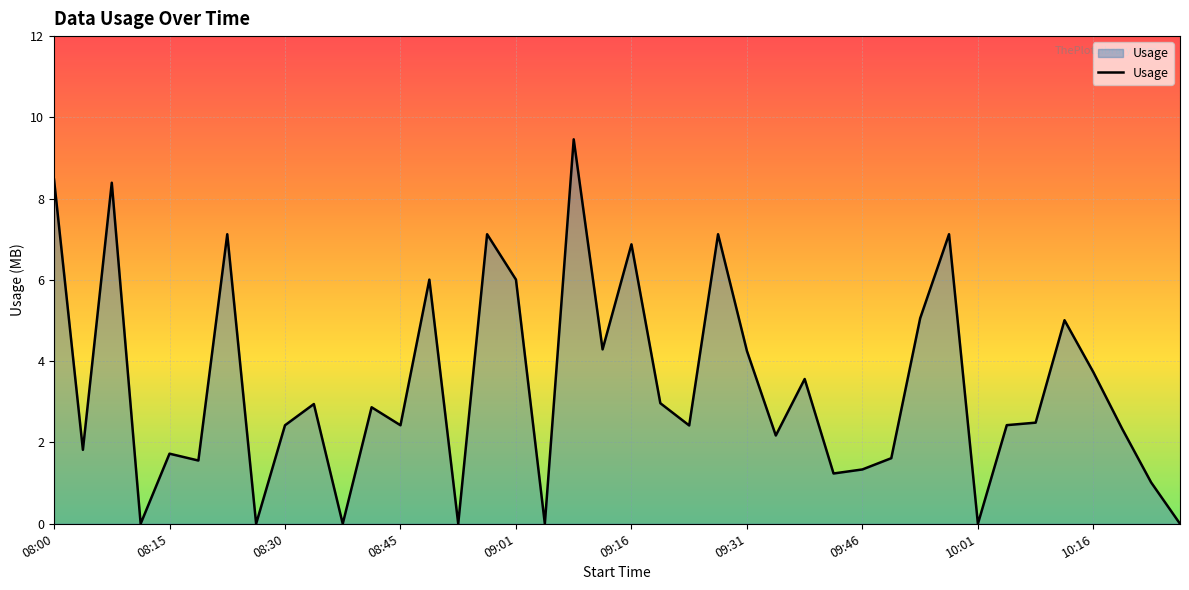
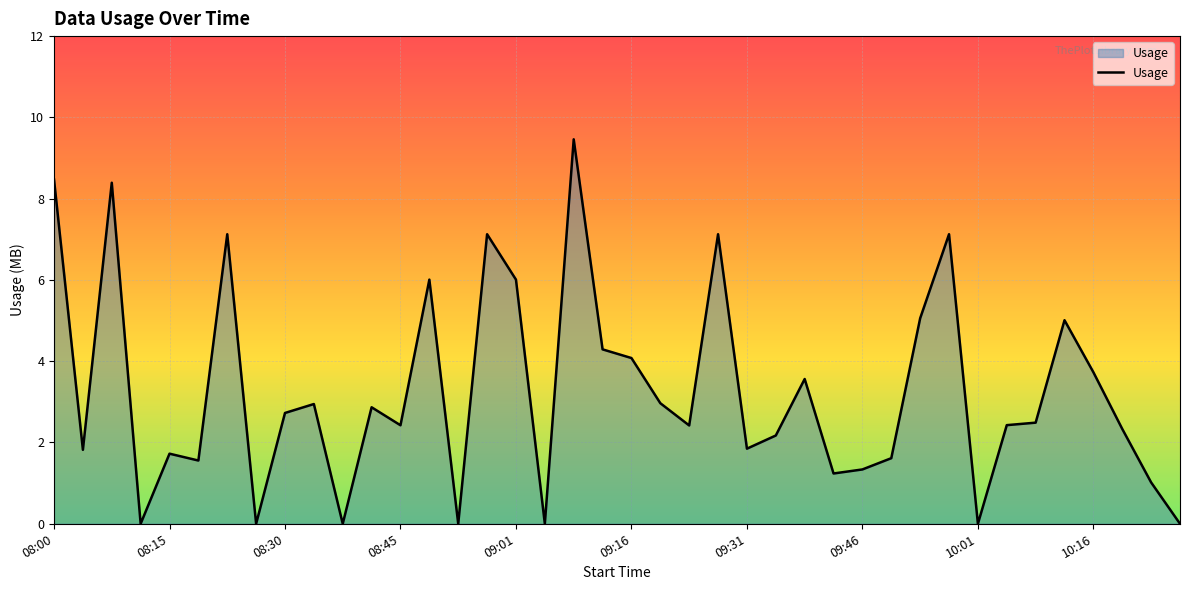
  {
    "08:00": 8.5,
    "08:15": 1.7,
-   "08:30": 2.4,
+   "08:30": 2.7,
    "08:45": 2.4,
    "09:01": 6.0,
-   "09:16": 6.9,
-   "09:31": 4.3,
+   "09:16": 4.1,
+   "09:31": 1.8,
    "09:46": 1.3,
    "10:01": 0.0,
    "10:16": 3.7
  }
